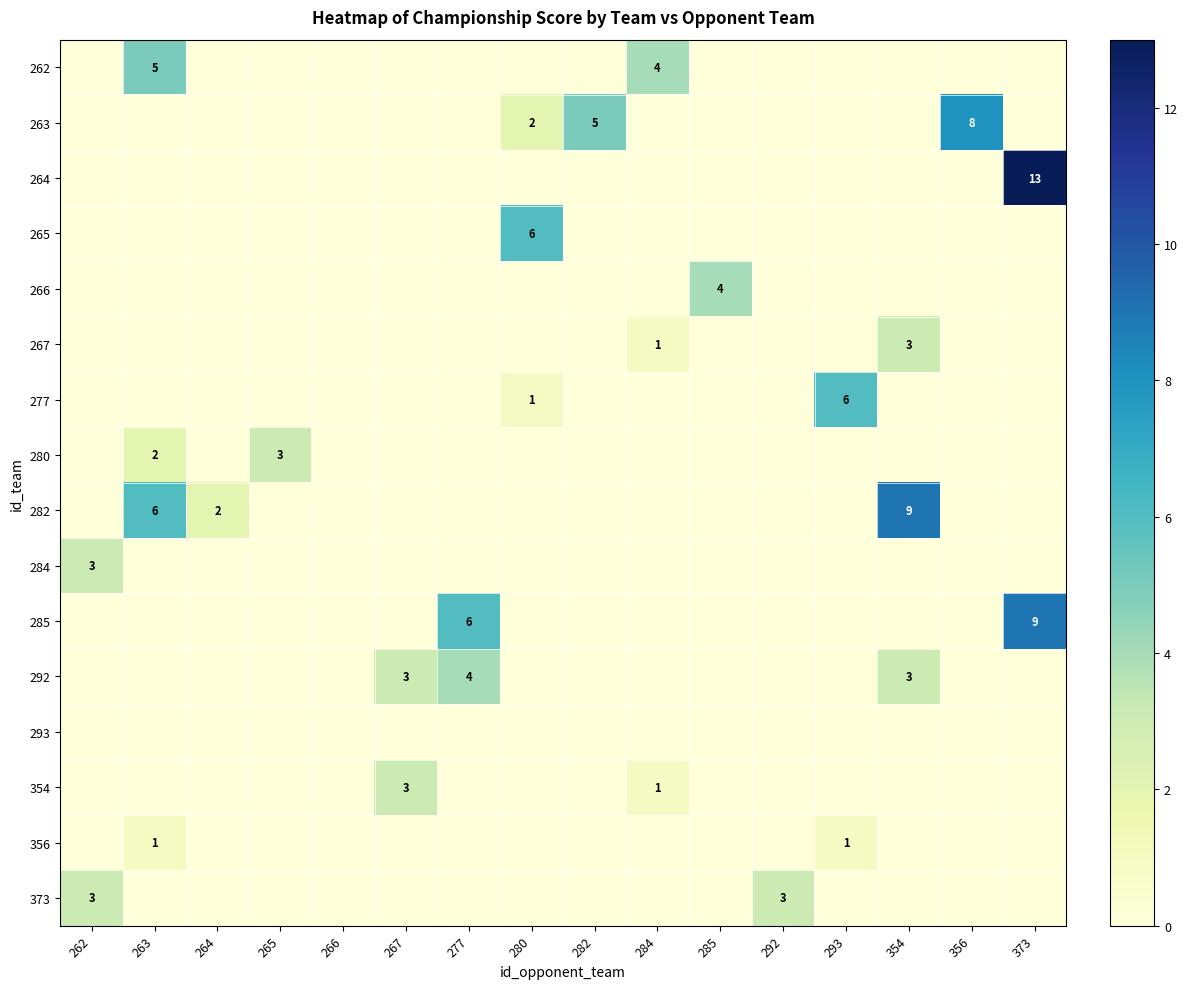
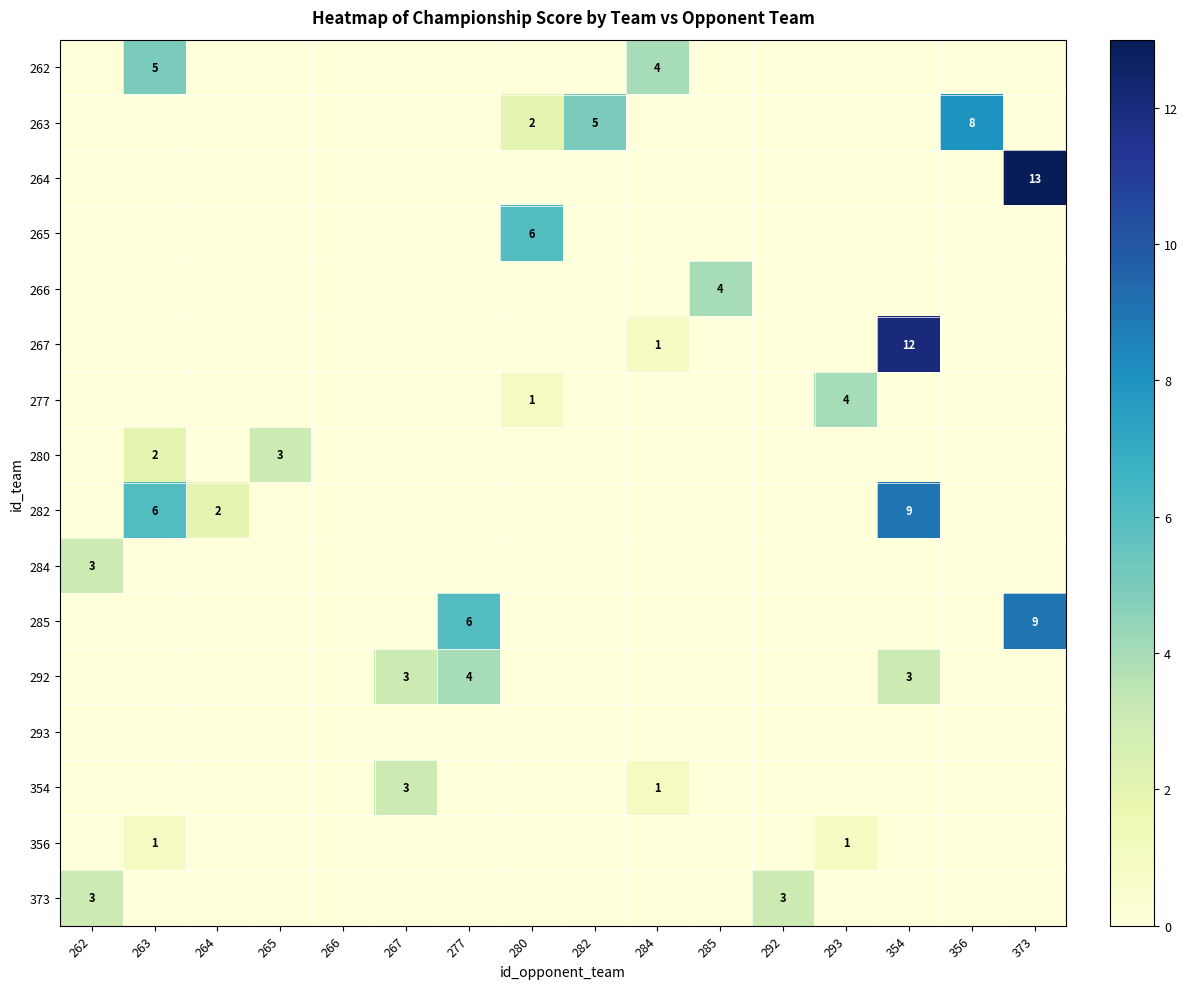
  {
    "262": {
      "263": 5,
      "284": 4
    },
    "263": {
      "280": 2,
      "282": 5,
      "356": 8
    },
    "264": {
      "373": 13
    },
    "265": {
      "280": 6
    },
    "266": {
      "285": 4
    },
    "267": {
      "284": 1,
-     "354": 3
+     "354": 12
    },
    "277": {
      "280": 1,
-     "293": 6
+     "293": 4
    },
    "280": {
      "263": 2,
      "265": 3
    },
    "282": {
      "263": 6,
      "264": 2,
      "354": 9
    },
    "284": {
      "262": 3
    },
    "285": {
      "277": 6,
      "373": 9
    },
    "292": {
      "267": 3,
      "277": 4,
      "354": 3
    },
    "354": {
      "267": 3,
      "284": 1
    },
    "356": {
      "263": 1,
      "293": 1
    },
    "373": {
      "262": 3,
      "292": 3
    }
  }
